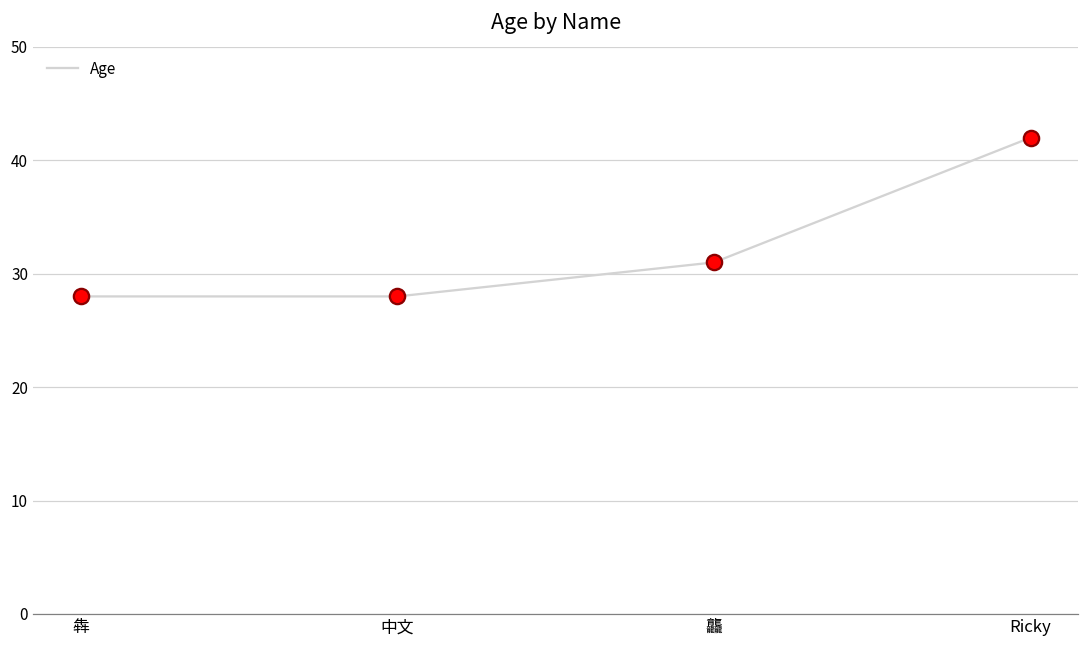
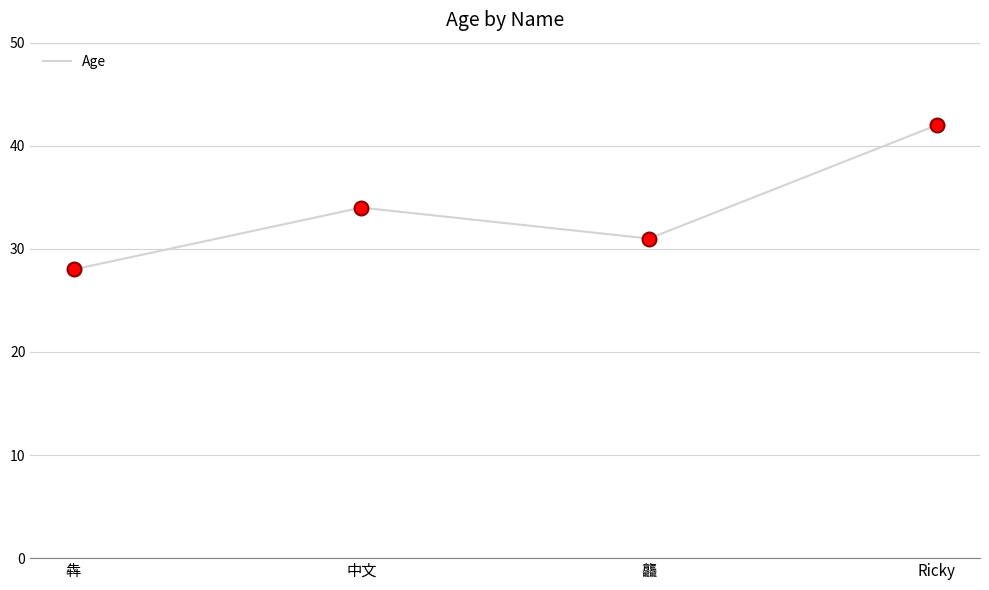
  {
    "犇": 28,
-   "中文": 28,
+   "中文": 34,
    "龘": 31,
    "Ricky": 42
  }
